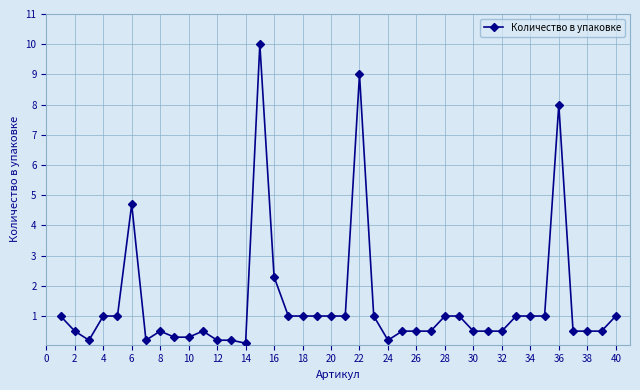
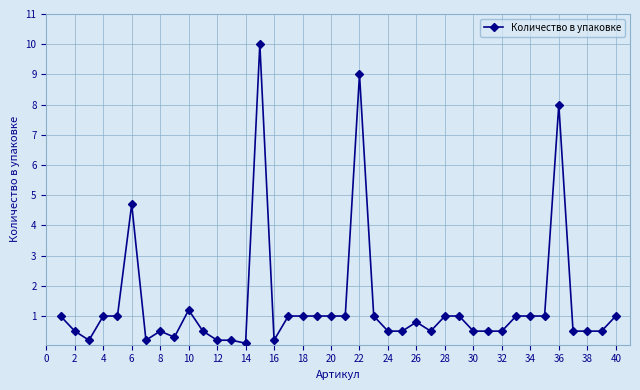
  {
    "2": 0.5,
    "4": 1.0,
    "6": 4.7,
    "8": 0.5,
-   "10": 0.3,
+   "10": 1.2,
    "12": 0.2,
    "14": 0.1,
-   "16": 2.3,
+   "16": 0.2,
    "18": 1.0,
    "20": 1.0,
    "22": 9.0,
-   "24": 0.2,
-   "26": 0.5,
+   "24": 0.5,
+   "26": 0.8,
    "28": 1.0,
    "30": 0.5,
    "32": 0.5,
    "34": 1.0,
    "36": 8.0,
    "38": 0.5,
    "40": 1.0
  }
